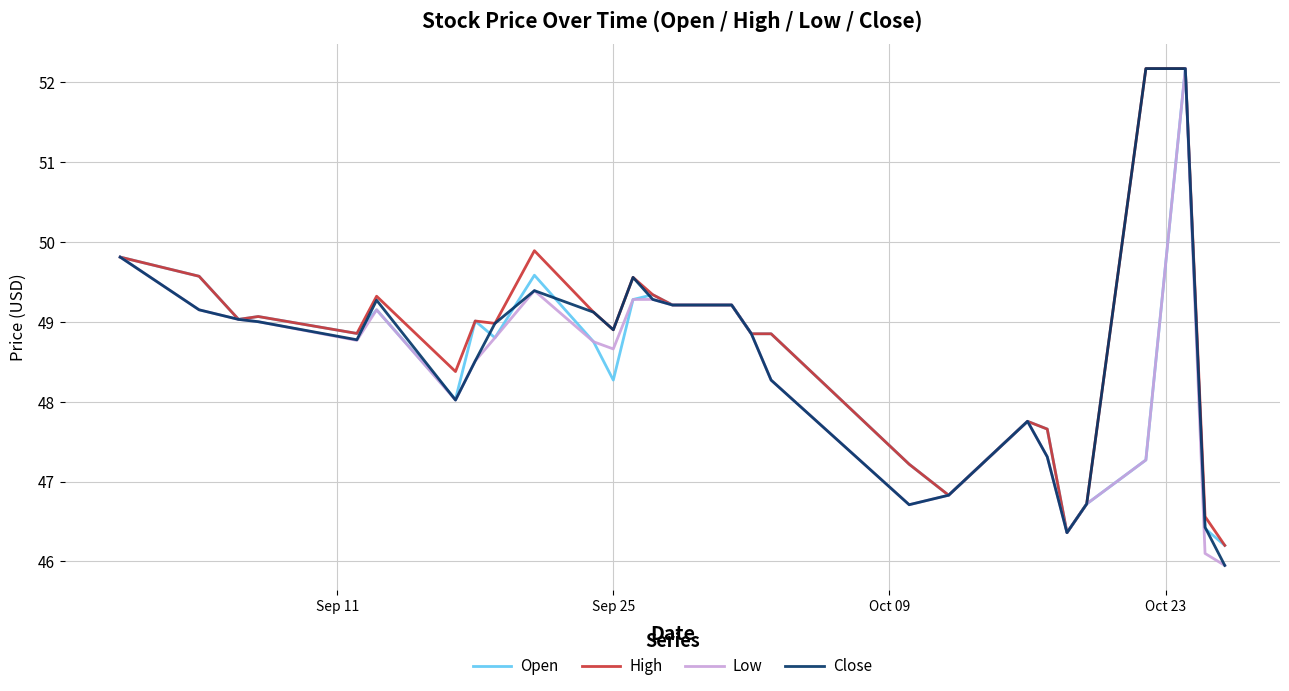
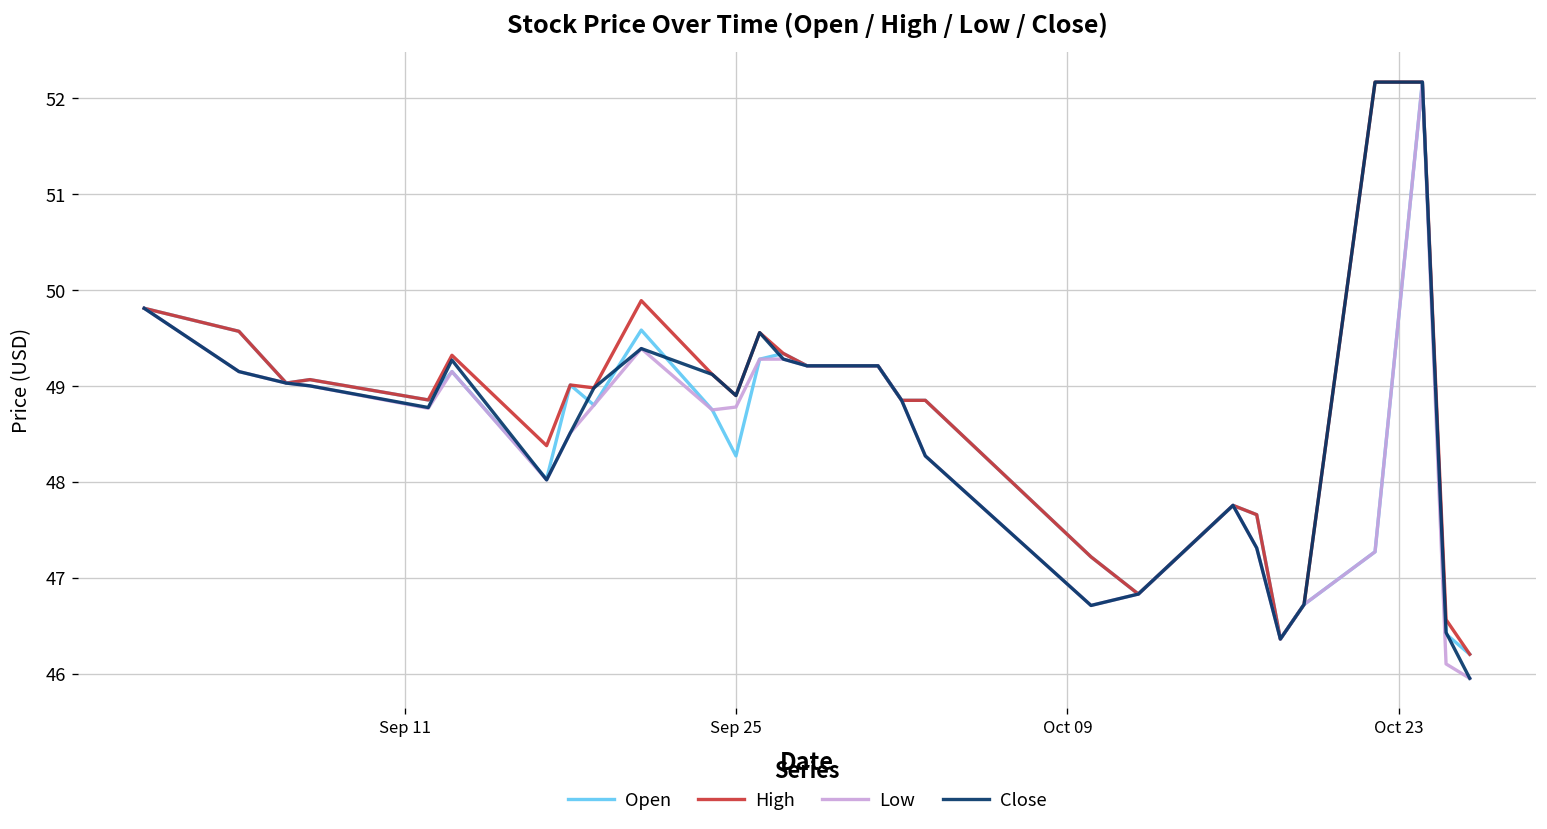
  {
    "Open": {
      "Sep 25": 48.3
    },
    "Low": {
-     "Sep 25": 48.7
+     "Sep 25": 48.8
    }
  }
